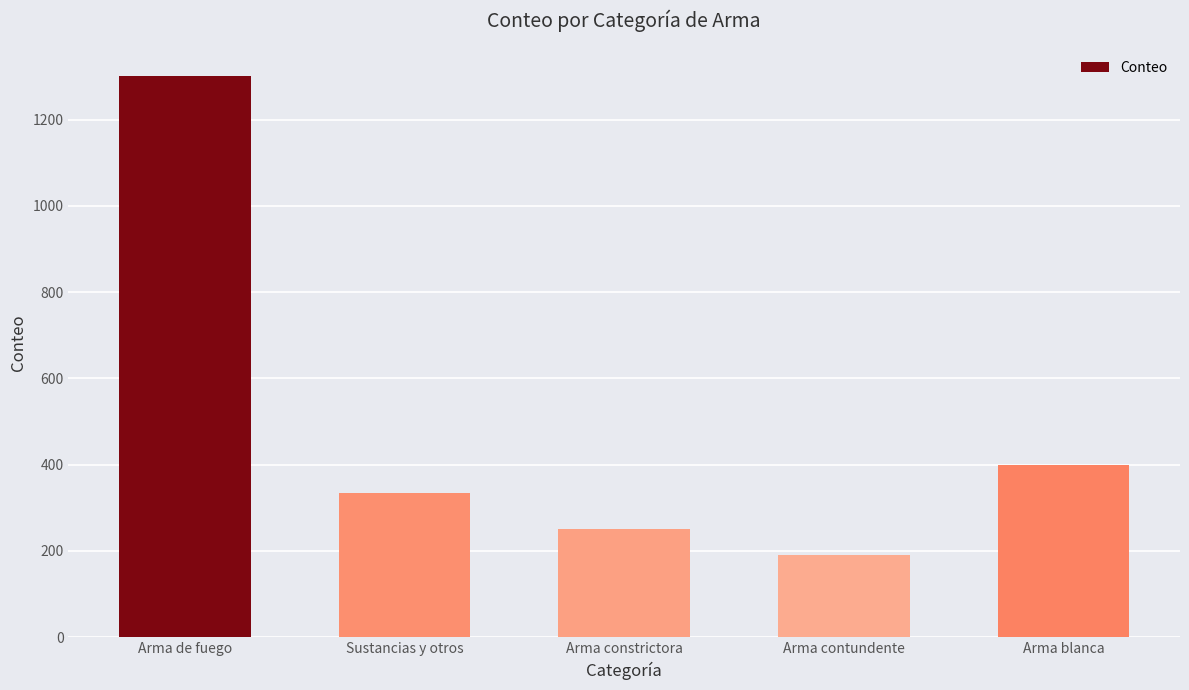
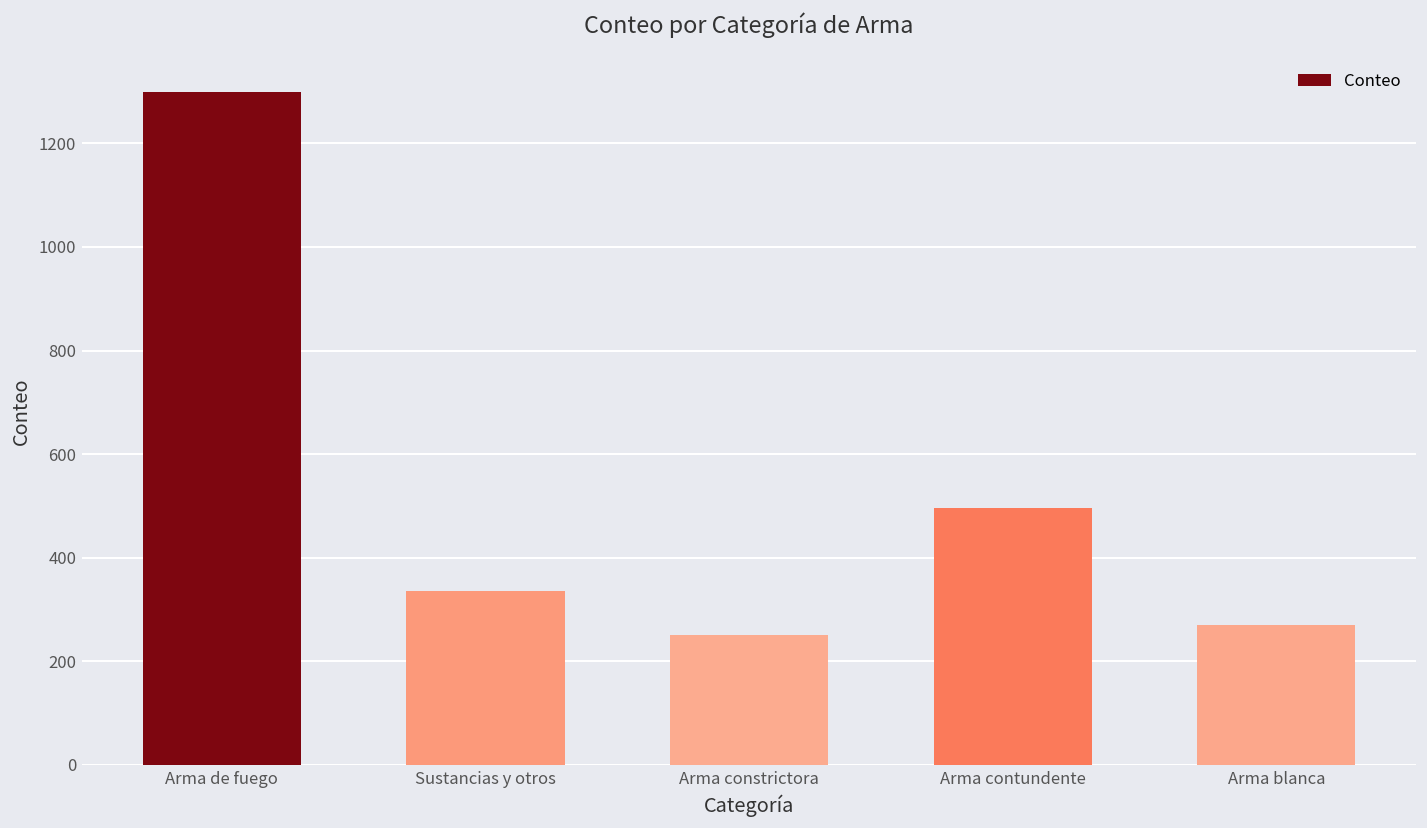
  {
    "Arma de fuego": 1300,
    "Sustancias y otros": 340,
    "Arma constrictora": 250,
-   "Arma contundente": 190,
-   "Arma blanca": 400
+   "Arma contundente": 500,
+   "Arma blanca": 270
  }
